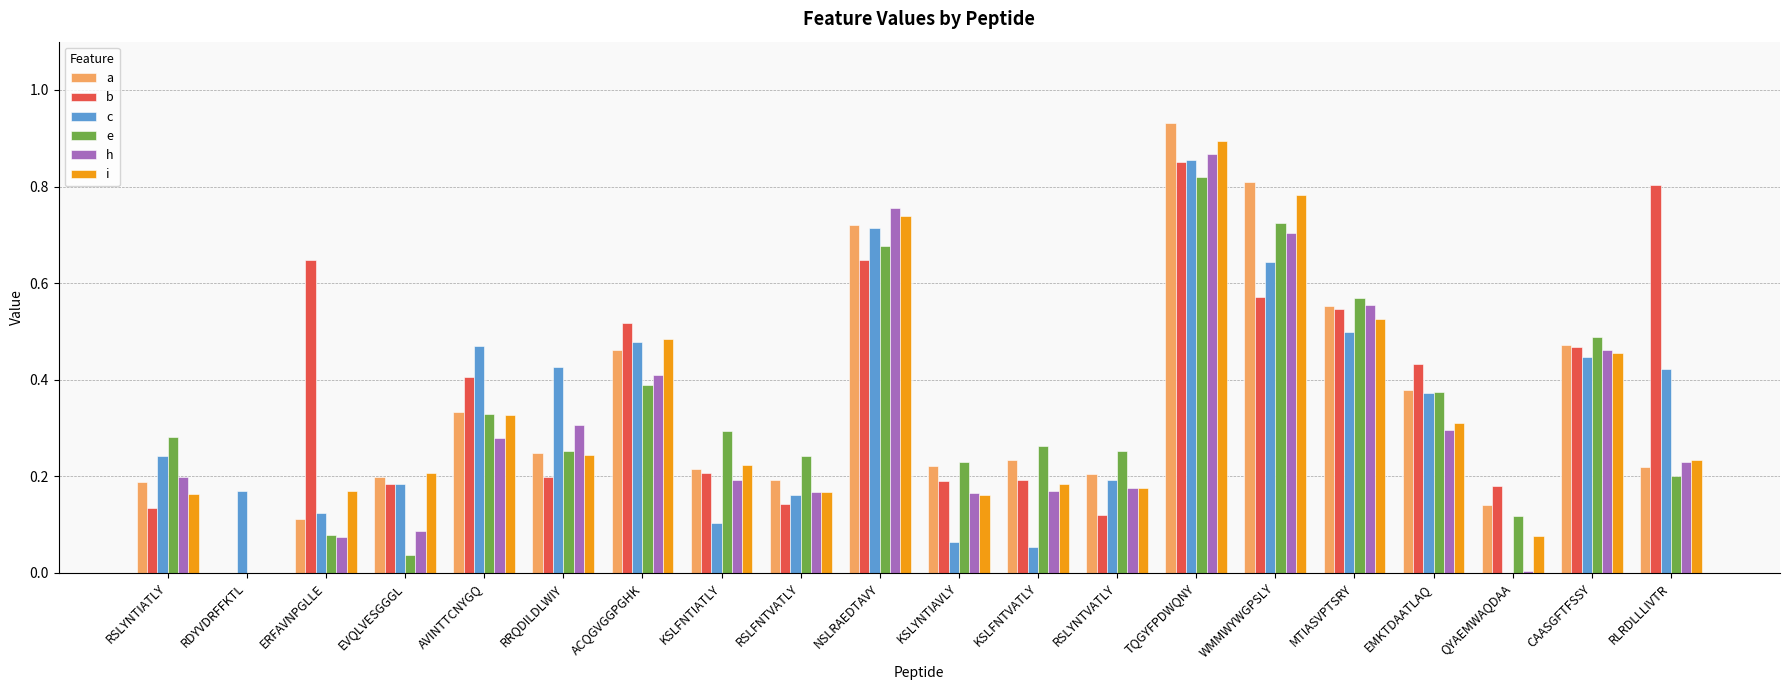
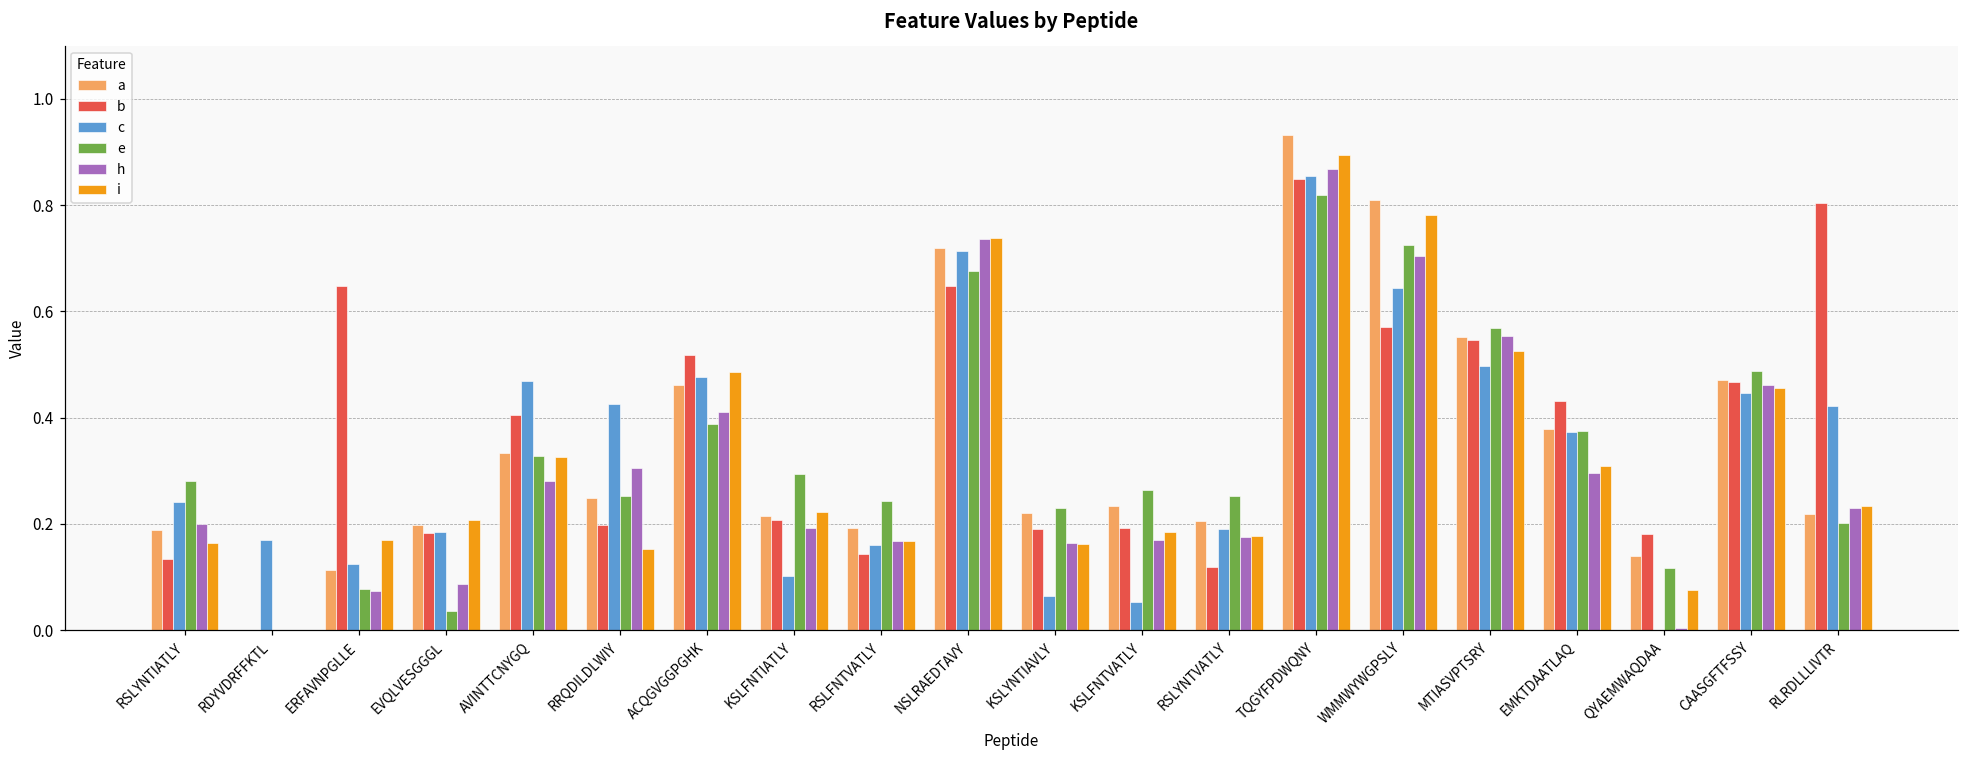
  {
    "a": {
      "RSLYNTIATLY": 0.19,
      "RDYVDRFFKTL": 0.00,
      "ERFAVNPGLLE": 0.11,
      "EVQLVESGGGL": 0.20,
      "AVINTTCNYGQ": 0.33,
      "RRQDILDLWIY": 0.25,
      "ACQGVGGPGHK": 0.46,
      "KSLFNTIATLY": 0.22,
      "RSLFNTVATLY": 0.19,
      "NSLRAEDTAVY": 0.72,
      "KSLYNTIAVLY": 0.22,
      "KSLFNTVATLY": 0.23,
      "RSLYNTVATLY": 0.21,
      "TQGYFPDWQNY": 0.93,
      "WMMWYWGPSLY": 0.81,
      "MTIASVPTSRY": 0.55,
      "EMKTDAATLAQ": 0.38,
      "QYAEMWAQDAA": 0.14,
      "CAASGFTFSSY": 0.47,
      "RLRDLLLIVTR": 0.22
    },
    "b": {
      "RSLYNTIATLY": 0.13,
      "RDYVDRFFKTL": 0.00,
      "ERFAVNPGLLE": 0.65,
      "EVQLVESGGGL": 0.18,
      "AVINTTCNYGQ": 0.41,
      "RRQDILDLWIY": 0.20,
      "ACQGVGGPGHK": 0.52,
      "KSLFNTIATLY": 0.21,
      "RSLFNTVATLY": 0.14,
      "NSLRAEDTAVY": 0.65,
      "KSLYNTIAVLY": 0.19,
      "KSLFNTVATLY": 0.19,
      "RSLYNTVATLY": 0.12,
      "TQGYFPDWQNY": 0.85,
      "WMMWYWGPSLY": 0.57,
      "MTIASVPTSRY": 0.55,
      "EMKTDAATLAQ": 0.43,
      "QYAEMWAQDAA": 0.18,
      "CAASGFTFSSY": 0.47,
      "RLRDLLLIVTR": 0.80
    },
    "c": {
      "RSLYNTIATLY": 0.24,
      "RDYVDRFFKTL": 0.17,
      "ERFAVNPGLLE": 0.12,
      "EVQLVESGGGL": 0.18,
      "AVINTTCNYGQ": 0.47,
      "RRQDILDLWIY": 0.43,
      "ACQGVGGPGHK": 0.48,
      "KSLFNTIATLY": 0.10,
      "RSLFNTVATLY": 0.16,
      "NSLRAEDTAVY": 0.71,
      "KSLYNTIAVLY": 0.06,
      "KSLFNTVATLY": 0.05,
      "RSLYNTVATLY": 0.19,
      "TQGYFPDWQNY": 0.86,
      "WMMWYWGPSLY": 0.64,
      "MTIASVPTSRY": 0.50,
      "EMKTDAATLAQ": 0.37,
      "QYAEMWAQDAA": 0.00,
      "CAASGFTFSSY": 0.45,
      "RLRDLLLIVTR": 0.42
    },
    "e": {
      "RSLYNTIATLY": 0.28,
      "RDYVDRFFKTL": 0.00,
      "ERFAVNPGLLE": 0.08,
      "EVQLVESGGGL": 0.04,
      "AVINTTCNYGQ": 0.33,
      "RRQDILDLWIY": 0.25,
      "ACQGVGGPGHK": 0.39,
      "KSLFNTIATLY": 0.29,
      "RSLFNTVATLY": 0.24,
      "NSLRAEDTAVY": 0.68,
      "KSLYNTIAVLY": 0.23,
      "KSLFNTVATLY": 0.26,
      "RSLYNTVATLY": 0.25,
      "TQGYFPDWQNY": 0.82,
      "WMMWYWGPSLY": 0.72,
      "MTIASVPTSRY": 0.57,
      "EMKTDAATLAQ": 0.37,
      "QYAEMWAQDAA": 0.12,
      "CAASGFTFSSY": 0.49,
      "RLRDLLLIVTR": 0.20
    },
    "h": {
      "RSLYNTIATLY": 0.20,
      "RDYVDRFFKTL": 0.00,
      "ERFAVNPGLLE": 0.07,
      "EVQLVESGGGL": 0.09,
      "AVINTTCNYGQ": 0.28,
      "RRQDILDLWIY": 0.31,
      "ACQGVGGPGHK": 0.41,
      "KSLFNTIATLY": 0.19,
      "RSLFNTVATLY": 0.17,
-     "NSLRAEDTAVY": 0.76,
+     "NSLRAEDTAVY": 0.74,
      "KSLYNTIAVLY": 0.16,
      "KSLFNTVATLY": 0.17,
      "RSLYNTVATLY": 0.18,
      "TQGYFPDWQNY": 0.87,
      "WMMWYWGPSLY": 0.70,
      "MTIASVPTSRY": 0.55,
      "EMKTDAATLAQ": 0.29,
      "CAASGFTFSSY": 0.46,
      "RLRDLLLIVTR": 0.23
    },
    "i": {
      "RSLYNTIATLY": 0.16,
      "RDYVDRFFKTL": 0.00,
      "ERFAVNPGLLE": 0.17,
      "EVQLVESGGGL": 0.21,
      "AVINTTCNYGQ": 0.33,
-     "RRQDILDLWIY": 0.24,
+     "RRQDILDLWIY": 0.15,
      "ACQGVGGPGHK": 0.49,
      "KSLFNTIATLY": 0.22,
      "RSLFNTVATLY": 0.17,
      "NSLRAEDTAVY": 0.74,
      "KSLYNTIAVLY": 0.16,
      "KSLFNTVATLY": 0.18,
      "RSLYNTVATLY": 0.18,
      "TQGYFPDWQNY": 0.89,
      "WMMWYWGPSLY": 0.78,
      "MTIASVPTSRY": 0.52,
      "EMKTDAATLAQ": 0.31,
      "QYAEMWAQDAA": 0.08,
      "CAASGFTFSSY": 0.46,
      "RLRDLLLIVTR": 0.23
    }
  }
